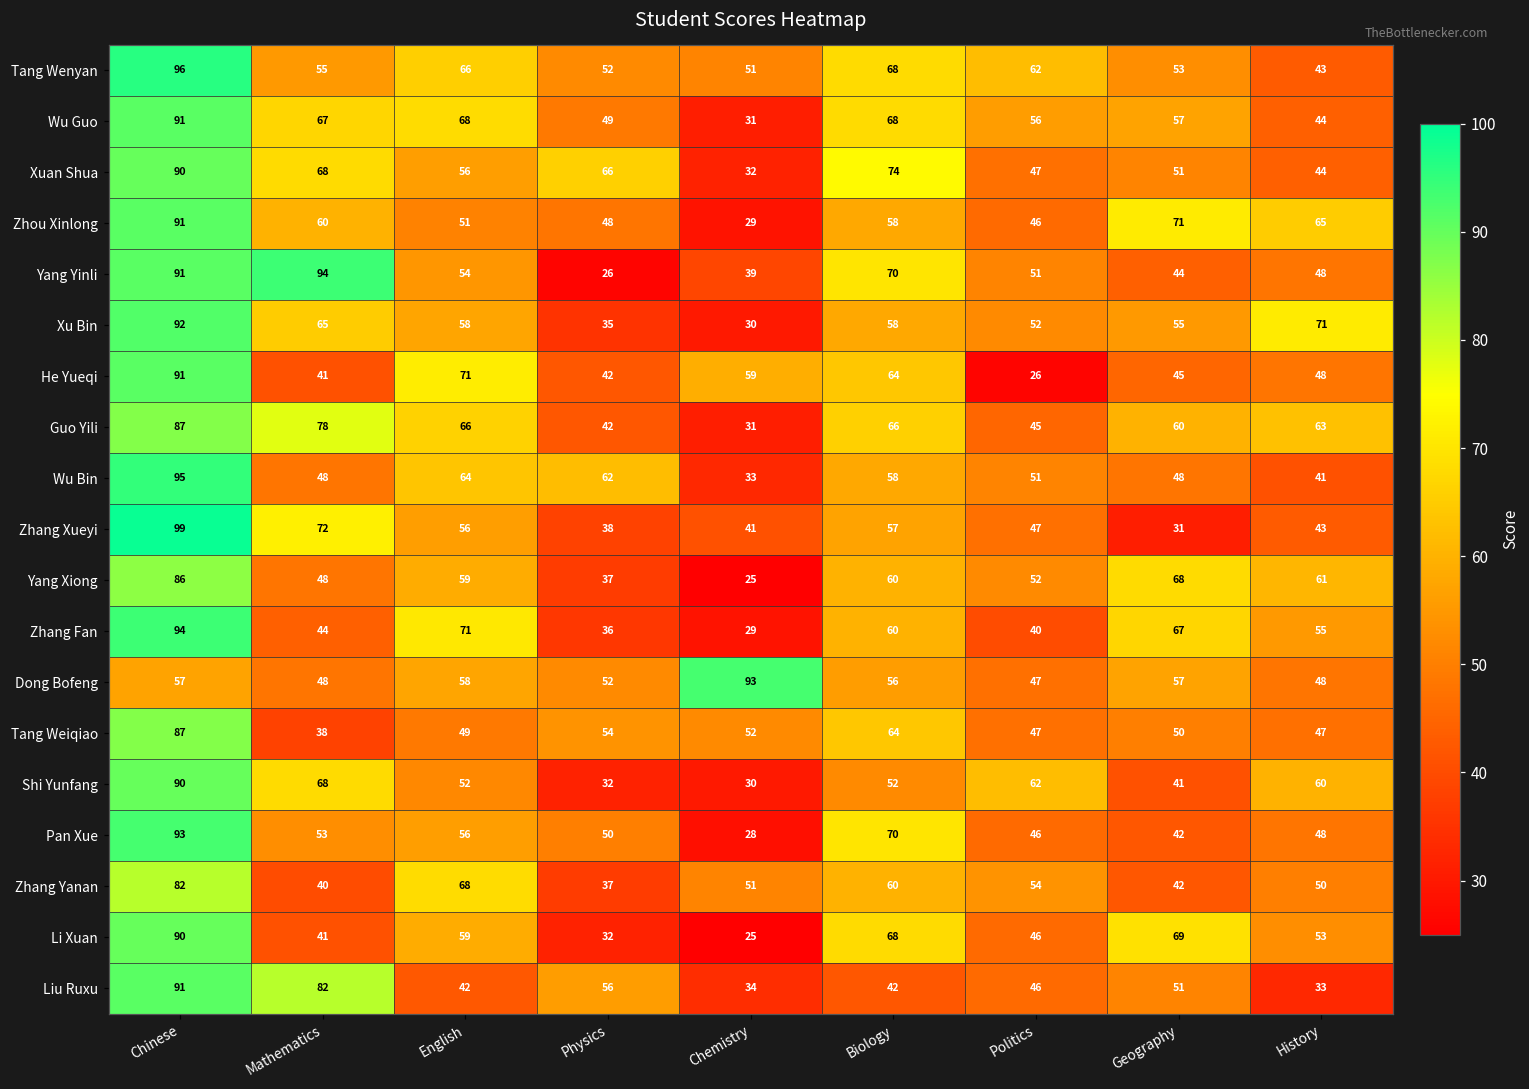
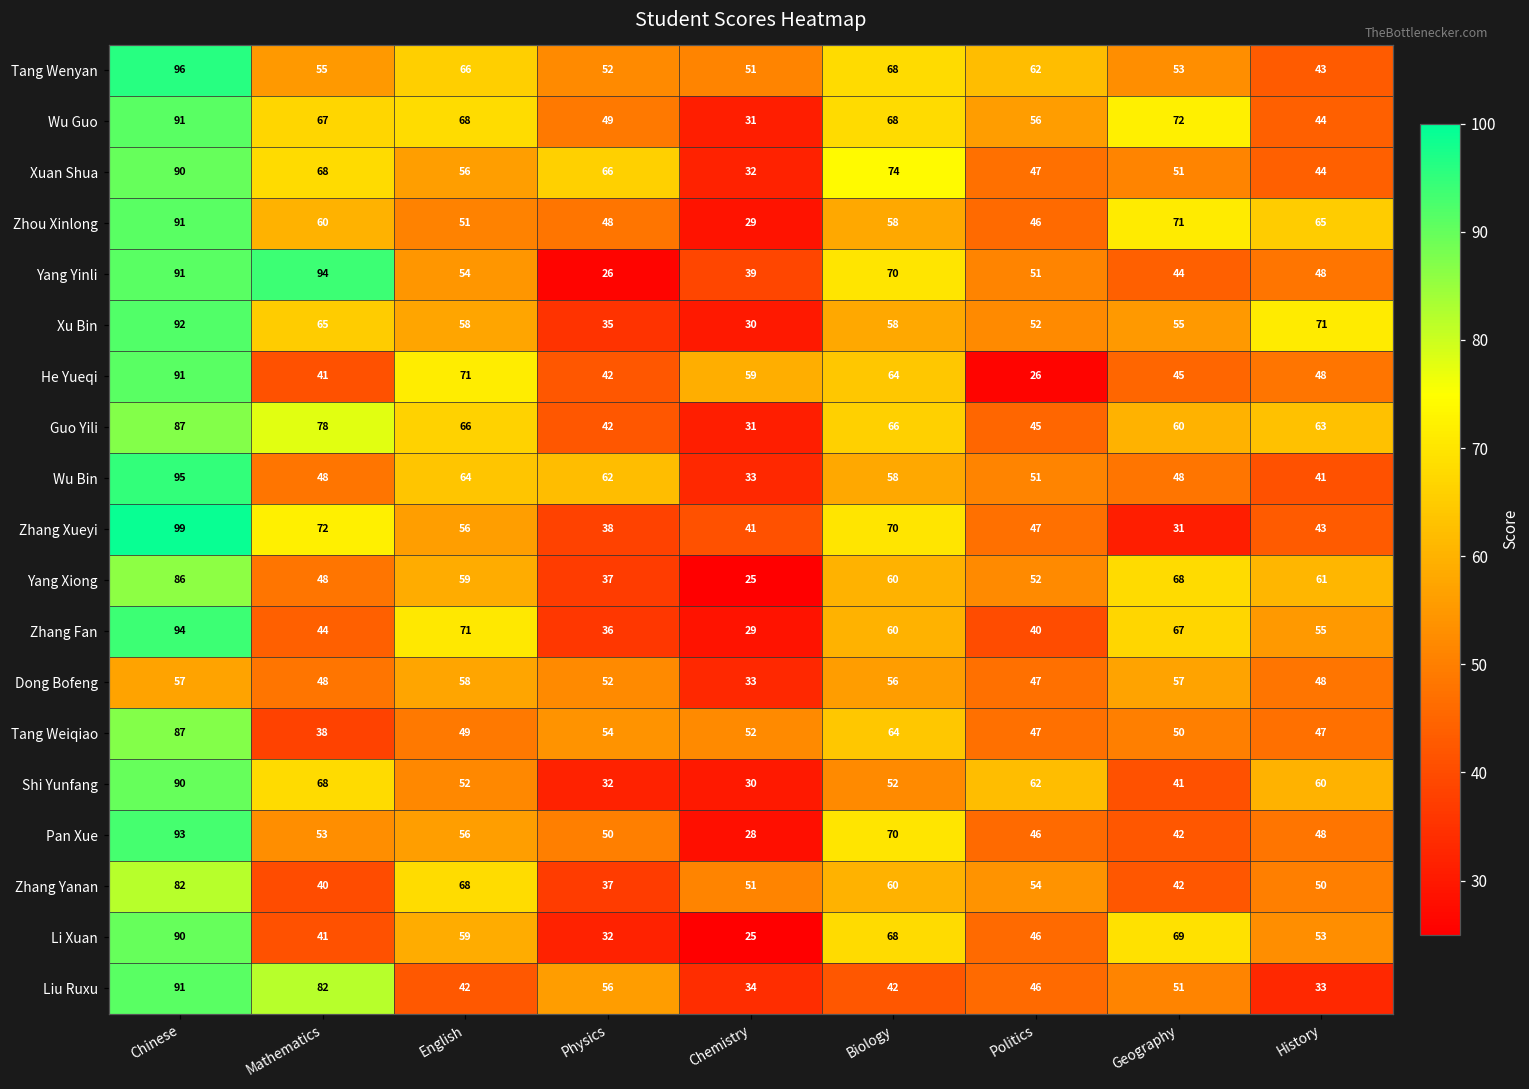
  {
    "Tang Wenyan": {
      "Chinese": 96,
      "Mathematics": 55,
      "English": 66,
      "Physics": 52,
      "Chemistry": 51,
      "Biology": 68,
      "Politics": 62,
      "Geography": 53,
      "History": 43
    },
    "Wu Guo": {
      "Chinese": 91,
      "Mathematics": 67,
      "English": 68,
      "Physics": 49,
      "Chemistry": 31,
      "Biology": 68,
      "Politics": 56,
-     "Geography": 57,
+     "Geography": 72,
      "History": 44
    },
    "Xuan Shua": {
      "Chinese": 90,
      "Mathematics": 68,
      "English": 56,
      "Physics": 66,
      "Chemistry": 32,
      "Biology": 74,
      "Politics": 47,
      "Geography": 51,
      "History": 44
    },
    "Zhou Xinlong": {
      "Chinese": 91,
      "Mathematics": 60,
      "English": 51,
      "Physics": 48,
      "Chemistry": 29,
      "Biology": 58,
      "Politics": 46,
      "Geography": 71,
      "History": 65
    },
    "Yang Yinli": {
      "Chinese": 91,
      "Mathematics": 94,
      "English": 54,
      "Physics": 26,
      "Chemistry": 39,
      "Biology": 70,
      "Politics": 51,
      "Geography": 44,
      "History": 48
    },
    "Xu Bin": {
      "Chinese": 92,
      "Mathematics": 65,
      "English": 58,
      "Physics": 35,
      "Chemistry": 30,
      "Biology": 58,
      "Politics": 52,
      "Geography": 55,
      "History": 71
    },
    "He Yueqi": {
      "Chinese": 91,
      "Mathematics": 41,
      "English": 71,
      "Physics": 42,
      "Chemistry": 59,
      "Biology": 64,
      "Politics": 26,
      "Geography": 45,
      "History": 48
    },
    "Guo Yili": {
      "Chinese": 87,
      "Mathematics": 78,
      "English": 66,
      "Physics": 42,
      "Chemistry": 31,
      "Biology": 66,
      "Politics": 45,
      "Geography": 60,
      "History": 63
    },
    "Wu Bin": {
      "Chinese": 95,
      "Mathematics": 48,
      "English": 64,
      "Physics": 62,
      "Chemistry": 33,
      "Biology": 58,
      "Politics": 51,
      "Geography": 48,
      "History": 41
    },
    "Zhang Xueyi": {
      "Chinese": 99,
      "Mathematics": 72,
      "English": 56,
      "Physics": 38,
      "Chemistry": 41,
-     "Biology": 57,
+     "Biology": 70,
      "Politics": 47,
      "Geography": 31,
      "History": 43
    },
    "Yang Xiong": {
      "Chinese": 86,
      "Mathematics": 48,
      "English": 59,
      "Physics": 37,
      "Chemistry": 25,
      "Biology": 60,
      "Politics": 52,
      "Geography": 68,
      "History": 61
    },
    "Zhang Fan": {
      "Chinese": 94,
      "Mathematics": 44,
      "English": 71,
      "Physics": 36,
      "Chemistry": 29,
      "Biology": 60,
      "Politics": 40,
      "Geography": 67,
      "History": 55
    },
    "Dong Bofeng": {
      "Chinese": 57,
      "Mathematics": 48,
      "English": 58,
      "Physics": 52,
-     "Chemistry": 93,
+     "Chemistry": 33,
      "Biology": 56,
      "Politics": 47,
      "Geography": 57,
      "History": 48
    },
    "Tang Weiqiao": {
      "Chinese": 87,
      "Mathematics": 38,
      "English": 49,
      "Physics": 54,
      "Chemistry": 52,
      "Biology": 64,
      "Politics": 47,
      "Geography": 50,
      "History": 47
    },
    "Shi Yunfang": {
      "Chinese": 90,
      "Mathematics": 68,
      "English": 52,
      "Physics": 32,
      "Chemistry": 30,
      "Biology": 52,
      "Politics": 62,
      "Geography": 41,
      "History": 60
    },
    "Pan Xue": {
      "Chinese": 93,
      "Mathematics": 53,
      "English": 56,
      "Physics": 50,
      "Chemistry": 28,
      "Biology": 70,
      "Politics": 46,
      "Geography": 42,
      "History": 48
    },
    "Zhang Yanan": {
      "Chinese": 82,
      "Mathematics": 40,
      "English": 68,
      "Physics": 37,
      "Chemistry": 51,
      "Biology": 60,
      "Politics": 54,
      "Geography": 42,
      "History": 50
    },
    "Li Xuan": {
      "Chinese": 90,
      "Mathematics": 41,
      "English": 59,
      "Physics": 32,
      "Chemistry": 25,
      "Biology": 68,
      "Politics": 46,
      "Geography": 69,
      "History": 53
    },
    "Liu Ruxu": {
      "Chinese": 91,
      "Mathematics": 82,
      "English": 42,
      "Physics": 56,
      "Chemistry": 34,
      "Biology": 42,
      "Politics": 46,
      "Geography": 51,
      "History": 33
    }
  }
